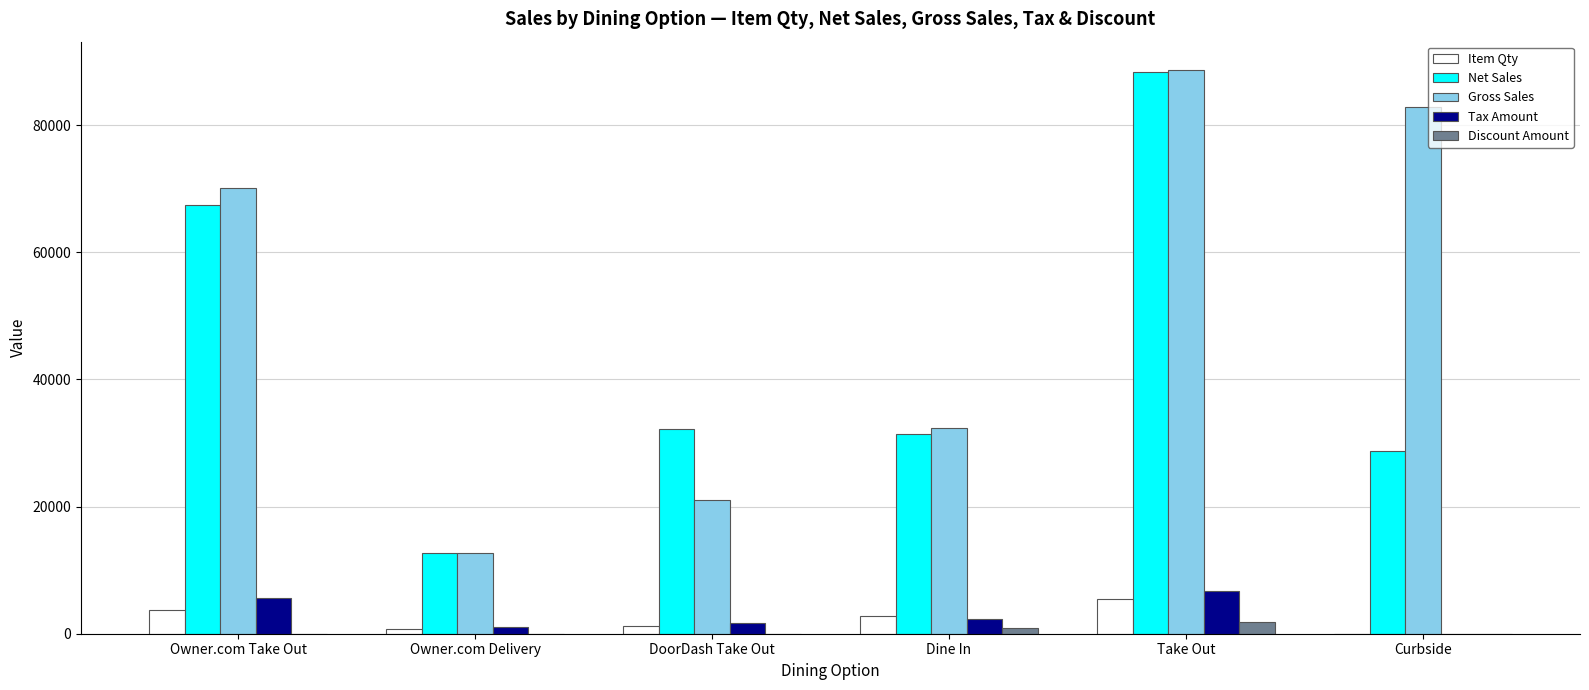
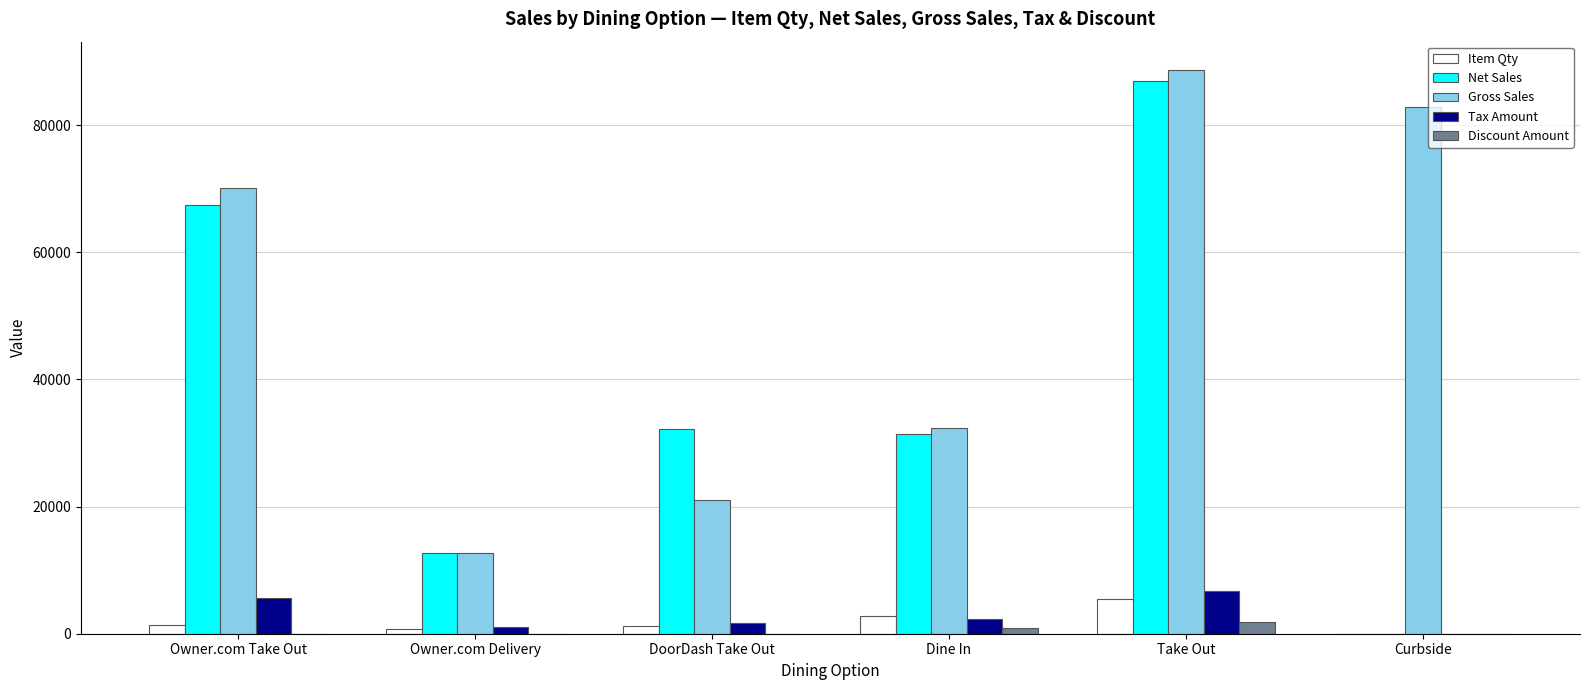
  {
    "Item Qty": {
-     "Owner.com Take Out": 4000,
+     "Owner.com Take Out": 1000,
      "Owner.com Delivery": 1000,
      "DoorDash Take Out": 1000,
      "Dine In": 3000,
      "Take Out": 5000
    },
    "Net Sales": {
      "Owner.com Take Out": 67000,
      "Owner.com Delivery": 13000,
      "DoorDash Take Out": 32000,
      "Dine In": 31000,
-     "Take Out": 88000,
-     "Curbside": 29000
+     "Take Out": 87000,
+     "Curbside": 0
    },
    "Gross Sales": {
      "Owner.com Take Out": 70000,
      "Owner.com Delivery": 13000,
      "DoorDash Take Out": 21000,
      "Dine In": 32000,
      "Take Out": 89000,
      "Curbside": 83000
    },
    "Tax Amount": {
      "Owner.com Take Out": 6000,
      "Owner.com Delivery": 1000,
      "DoorDash Take Out": 2000,
      "Dine In": 2000,
      "Take Out": 7000
    },
    "Discount Amount": {
      "Owner.com Take Out": 0,
      "Owner.com Delivery": 0,
      "DoorDash Take Out": 0,
      "Dine In": 1000,
      "Take Out": 2000,
      "Curbside": 0
    }
  }
